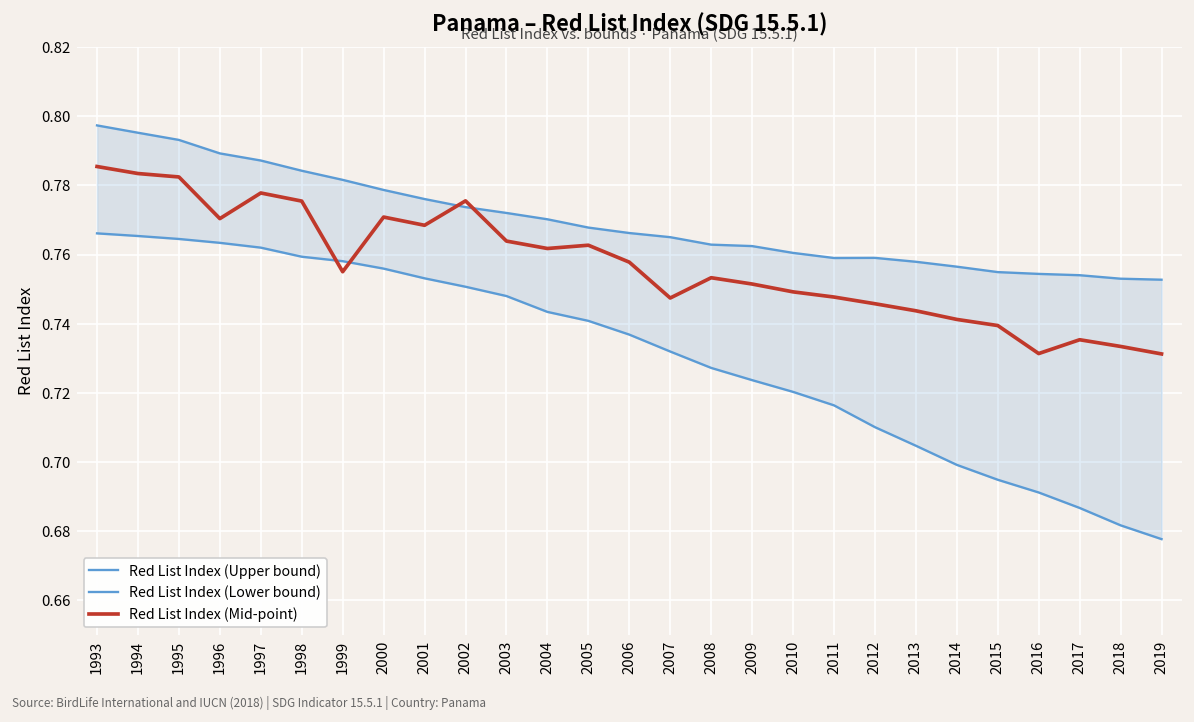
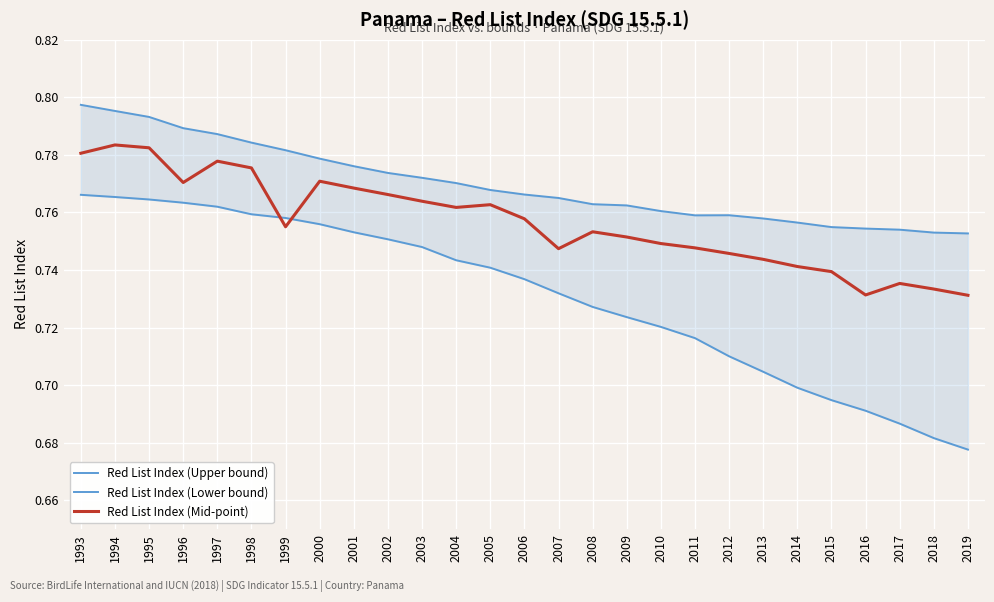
  {
    "Red List Index (Mid-point)": {
-     "1993": 0.785,
+     "1993": 0.781,
      "1994": 0.783,
      "1995": 0.782,
      "1996": 0.770,
      "1997": 0.778,
      "1998": 0.775,
      "1999": 0.755,
      "2000": 0.771,
      "2001": 0.768,
-     "2002": 0.776,
+     "2002": 0.766,
      "2003": 0.764,
      "2004": 0.762,
      "2005": 0.763,
      "2006": 0.758,
      "2007": 0.747,
      "2008": 0.753,
      "2009": 0.751,
      "2010": 0.749,
      "2011": 0.748,
      "2012": 0.746,
      "2013": 0.744,
      "2014": 0.741,
      "2015": 0.739,
      "2016": 0.731,
      "2017": 0.735,
      "2018": 0.733,
      "2019": 0.731
    }
  }
